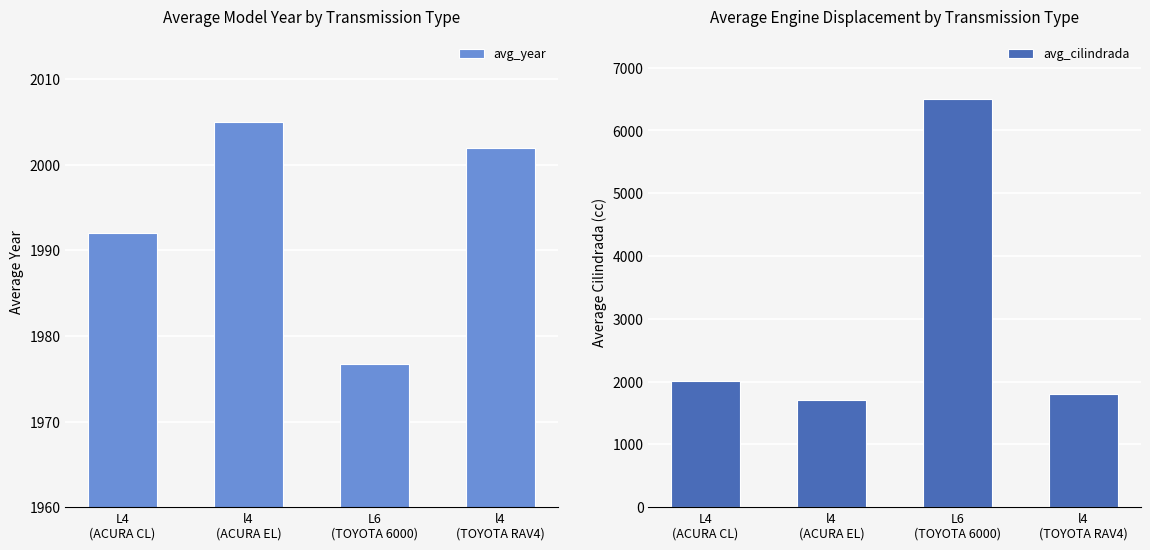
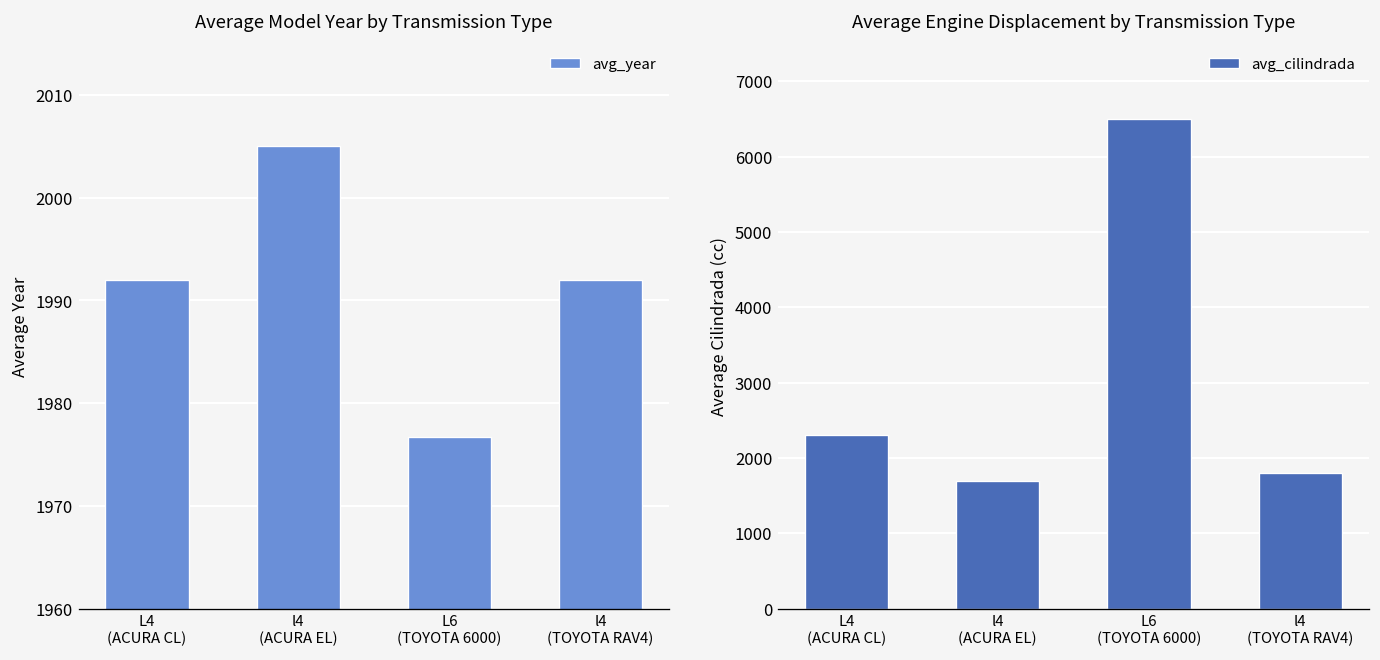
  {
    "Average Model Year by Transmission Type": {
      "L4 (ACURA CL)": 1992,
      "l4 (ACURA EL)": 2005,
      "L6 (TOYOTA 6000)": 1977,
-     "l4 (TOYOTA RAV4)": 2002
+     "l4 (TOYOTA RAV4)": 1992
    },
    "Average Engine Displacement by Transmission Type": {
-     "L4 (ACURA CL)": 2000,
+     "L4 (ACURA CL)": 2300,
      "l4 (ACURA EL)": 1700,
      "L6 (TOYOTA 6000)": 6500,
      "l4 (TOYOTA RAV4)": 1800
    }
  }
